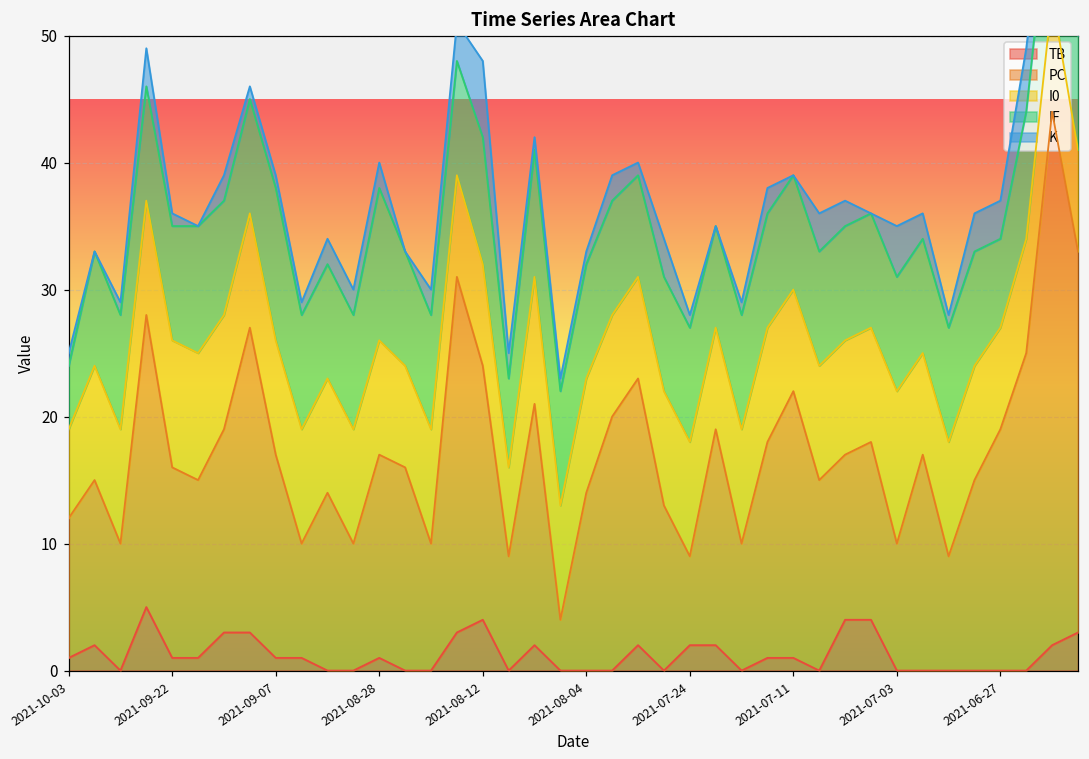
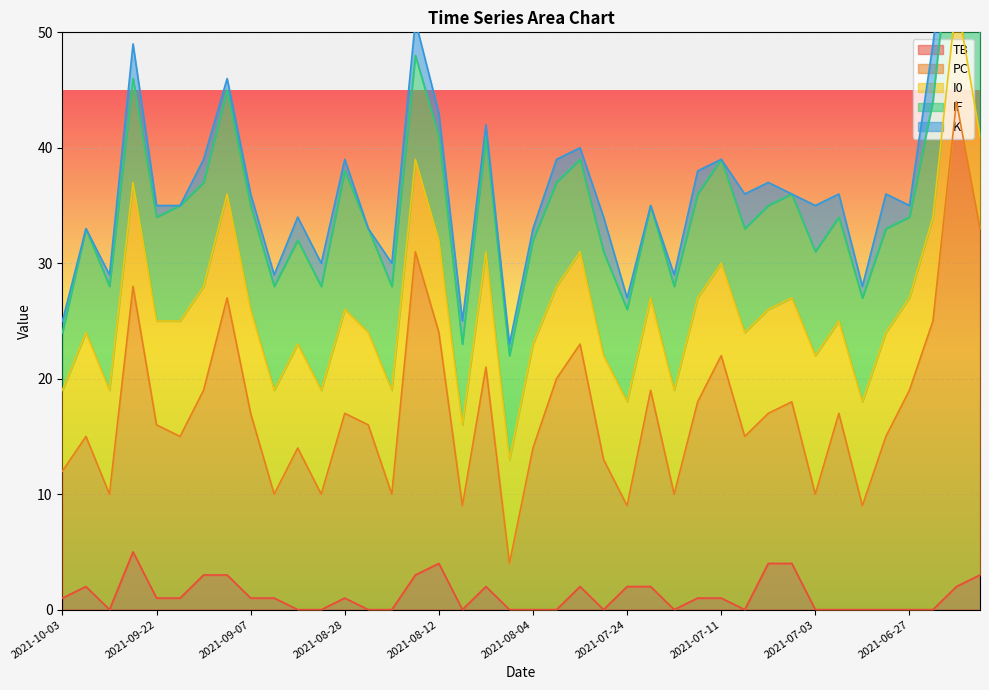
  {
    "I0": {
      "2021-10-03": 7,
-     "2021-09-22": 10,
+     "2021-09-22": 9,
      "2021-09-07": 9,
      "2021-08-28": 9,
      "2021-08-12": 8,
      "2021-08-04": 9,
      "2021-07-24": 9,
      "2021-07-11": 8,
      "2021-07-03": 12,
      "2021-06-27": 8
    },
    "IF": {
      "2021-10-03": 5,
      "2021-09-22": 9,
-     "2021-09-07": 12,
+     "2021-09-07": 9,
      "2021-08-28": 12,
-     "2021-08-12": 10,
+     "2021-08-12": 9,
      "2021-08-04": 9,
-     "2021-07-24": 9,
+     "2021-07-24": 8,
      "2021-07-03": 9,
      "2021-06-27": 7
    },
    "K": {
      "2021-10-03": 1,
      "2021-09-22": 1,
      "2021-09-07": 1,
-     "2021-08-28": 2,
-     "2021-08-12": 6,
+     "2021-08-28": 1,
+     "2021-08-12": 2,
      "2021-08-04": 1,
      "2021-07-24": 1,
      "2021-07-03": 4,
-     "2021-06-27": 3
+     "2021-06-27": 1
    }
  }
